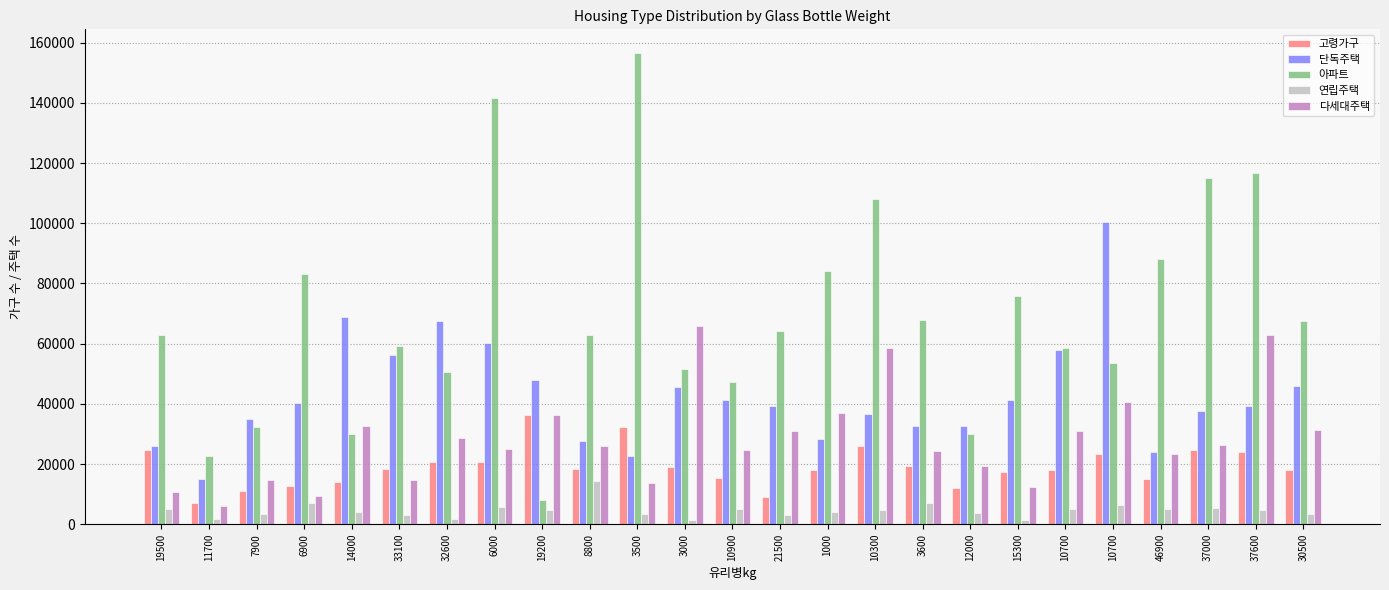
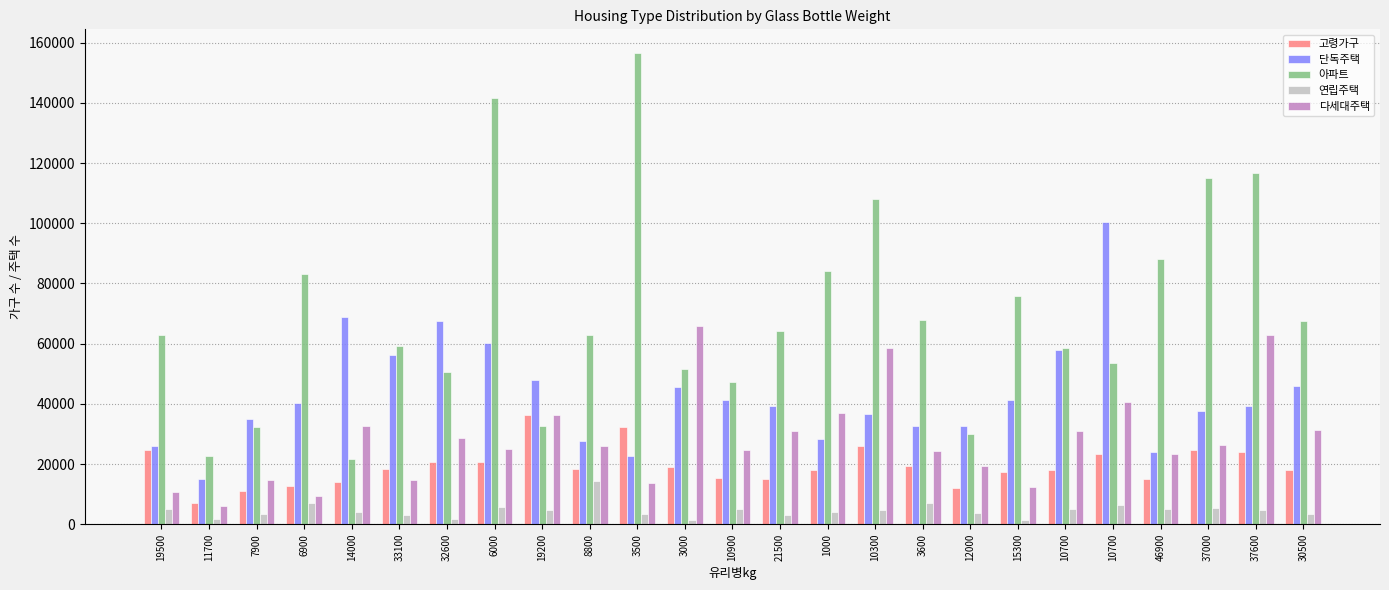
  {
    "고령가구": {
      "19500": 25000,
      "11700": 7000,
      "7900": 11000,
      "6900": 13000,
      "14000": 14000,
      "33100": 18000,
      "32600": 21000,
      "6000": 21000,
      "19200": 36000,
      "8800": 18000,
      "3500": 32000,
      "3000": 19000,
      "10900": 15000,
-     "21500": 9000,
+     "21500": 15000,
      "1000": 18000,
      "10300": 26000,
      "3600": 19000,
      "12000": 12000,
      "15300": 17000,
      "46900": 15000,
      "37000": 25000,
      "37600": 24000,
      "30500": 18000
    },
    "단독주택": {
      "19500": 26000,
      "11700": 15000,
      "7900": 35000,
      "6900": 40000,
      "14000": 69000,
      "33100": 56000,
      "32600": 68000,
      "6000": 60000,
      "19200": 48000,
      "8800": 28000,
      "3500": 23000,
      "3000": 46000,
      "10900": 41000,
      "21500": 39000,
      "1000": 28000,
      "10300": 37000,
      "3600": 33000,
      "12000": 33000,
      "15300": 41000,
      "46900": 24000,
      "37000": 38000,
      "37600": 39000,
      "30500": 46000
    },
    "아파트": {
      "19500": 63000,
      "11700": 23000,
      "7900": 32000,
      "6900": 83000,
-     "14000": 30000,
+     "14000": 22000,
      "33100": 59000,
      "32600": 50000,
      "6000": 142000,
-     "19200": 8000,
+     "19200": 33000,
      "8800": 63000,
      "3500": 157000,
      "3000": 52000,
      "10900": 47000,
      "21500": 64000,
      "1000": 84000,
      "10300": 108000,
      "3600": 68000,
      "12000": 30000,
      "15300": 76000,
      "46900": 88000,
      "37000": 115000,
      "37600": 117000,
      "30500": 68000
    },
    "연립주택": {
      "19500": 5000,
      "11700": 2000,
      "7900": 3000,
      "6900": 7000,
      "14000": 4000,
      "33100": 3000,
      "32600": 2000,
      "6000": 6000,
      "19200": 5000,
      "8800": 14000,
      "3500": 3000,
      "3000": 1000,
      "10900": 5000,
      "21500": 3000,
      "1000": 4000,
      "10300": 5000,
      "3600": 7000,
      "12000": 4000,
      "15300": 1000,
      "46900": 5000,
      "37000": 5000,
      "37600": 5000,
      "30500": 3000
    },
    "다세대주택": {
      "19500": 11000,
      "11700": 6000,
      "7900": 15000,
      "6900": 9000,
      "14000": 33000,
      "33100": 15000,
      "32600": 29000,
      "6000": 25000,
      "19200": 36000,
      "8800": 26000,
      "3500": 14000,
      "3000": 66000,
      "10900": 25000,
      "21500": 31000,
      "1000": 37000,
      "10300": 58000,
      "3600": 24000,
      "12000": 19000,
      "15300": 12000,
      "46900": 23000,
      "37000": 26000,
      "37600": 63000,
      "30500": 31000
    }
  }
